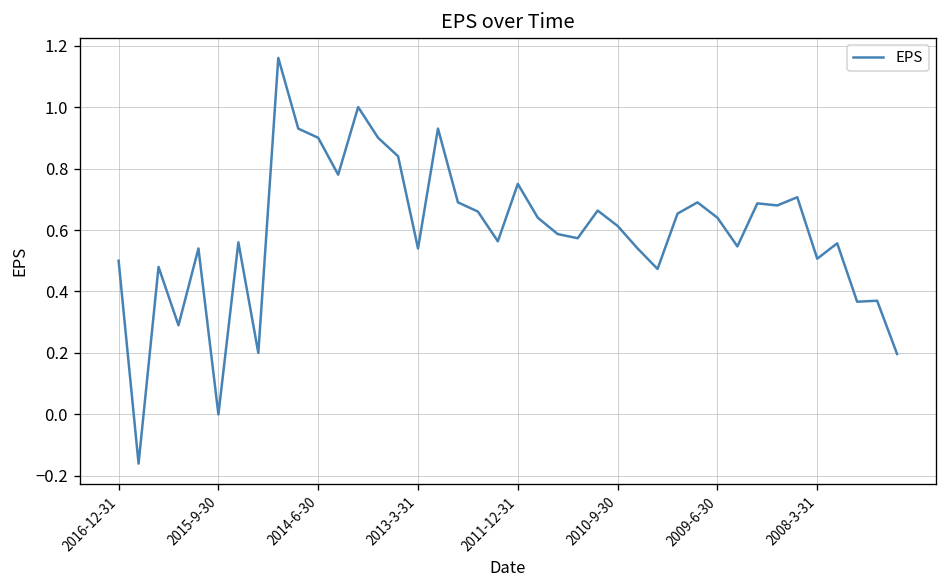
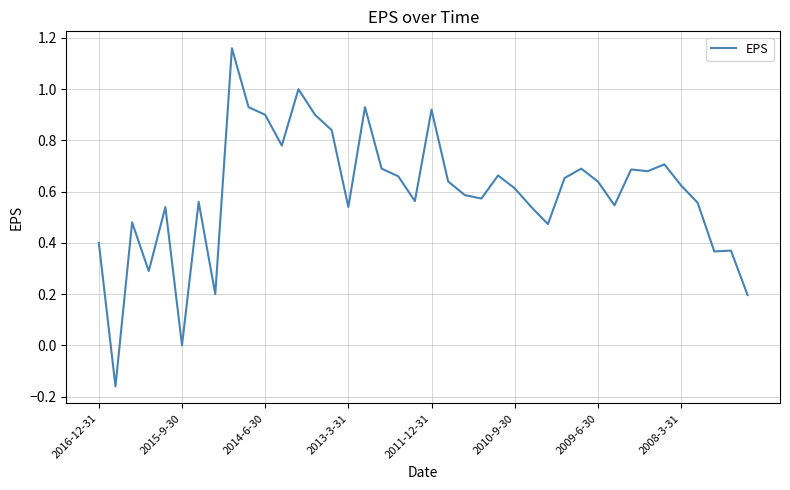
  {
-   "2016-12-31": 0.5,
+   "2016-12-31": 0.4,
    "2015-9-30": 0.00,
    "2014-6-30": 0.90,
    "2013-3-31": 0.54,
-   "2011-12-31": 0.75,
+   "2011-12-31": 0.92,
    "2010-9-30": 0.61,
    "2009-6-30": 0.64,
-   "2008-3-31": 0.51
+   "2008-3-31": 0.62
  }
